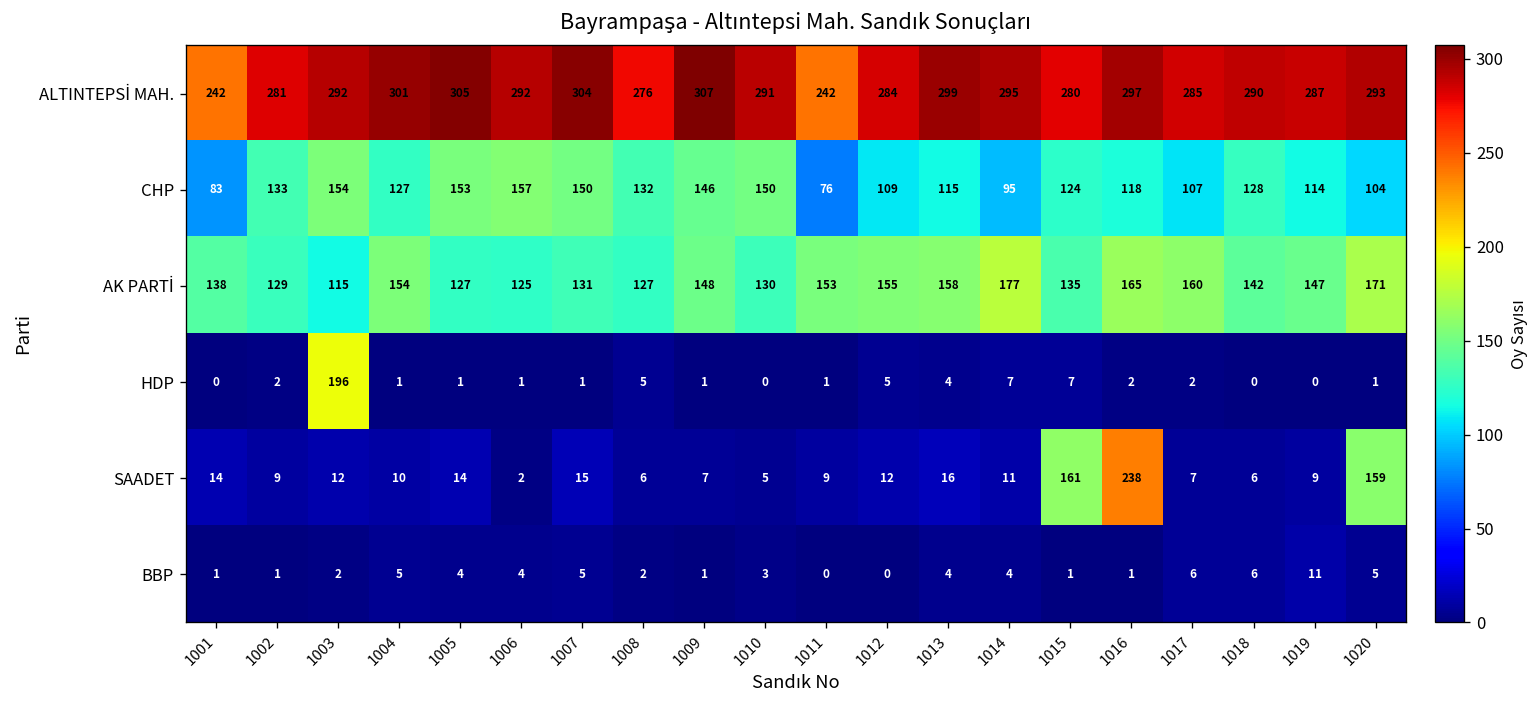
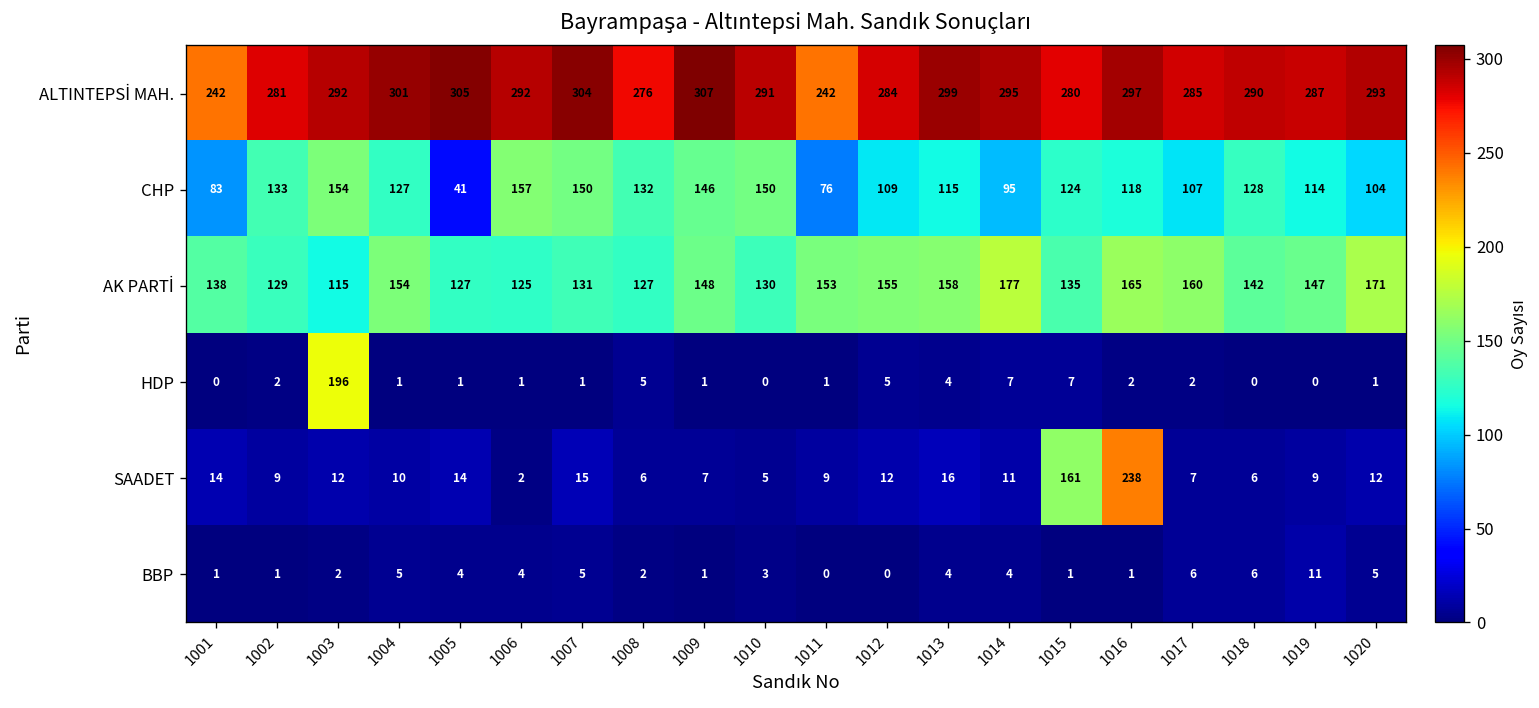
  {
    "ALTINTEPSİ MAH.": {
      "1001": 242,
      "1002": 281,
      "1003": 292,
      "1004": 301,
      "1005": 305,
      "1006": 292,
      "1007": 304,
      "1008": 276,
      "1009": 307,
      "1010": 291,
      "1011": 242,
      "1012": 284,
      "1013": 299,
      "1014": 295,
      "1015": 280,
      "1016": 297,
      "1017": 285,
      "1018": 290,
      "1019": 287,
      "1020": 293
    },
    "CHP": {
      "1001": 83,
      "1002": 133,
      "1003": 154,
      "1004": 127,
-     "1005": 153,
+     "1005": 41,
      "1006": 157,
      "1007": 150,
      "1008": 132,
      "1009": 146,
      "1010": 150,
      "1011": 76,
      "1012": 109,
      "1013": 115,
      "1014": 95,
      "1015": 124,
      "1016": 118,
      "1017": 107,
      "1018": 128,
      "1019": 114,
      "1020": 104
    },
    "AK PARTİ": {
      "1001": 138,
      "1002": 129,
      "1003": 115,
      "1004": 154,
      "1005": 127,
      "1006": 125,
      "1007": 131,
      "1008": 127,
      "1009": 148,
      "1010": 130,
      "1011": 153,
      "1012": 155,
      "1013": 158,
      "1014": 177,
      "1015": 135,
      "1016": 165,
      "1017": 160,
      "1018": 142,
      "1019": 147,
      "1020": 171
    },
    "HDP": {
      "1001": 0,
      "1002": 2,
      "1003": 196,
      "1004": 1,
      "1005": 1,
      "1006": 1,
      "1007": 1,
      "1008": 5,
      "1009": 1,
      "1010": 0,
      "1011": 1,
      "1012": 5,
      "1013": 4,
      "1014": 7,
      "1015": 7,
      "1016": 2,
      "1017": 2,
      "1018": 0,
      "1019": 0,
      "1020": 1
    },
    "SAADET": {
      "1001": 14,
      "1002": 9,
      "1003": 12,
      "1004": 10,
      "1005": 14,
      "1006": 2,
      "1007": 15,
      "1008": 6,
      "1009": 7,
      "1010": 5,
      "1011": 9,
      "1012": 12,
      "1013": 16,
      "1014": 11,
      "1015": 161,
      "1016": 238,
      "1017": 7,
      "1018": 6,
      "1019": 9,
-     "1020": 159
+     "1020": 12
    },
    "BBP": {
      "1001": 1,
      "1002": 1,
      "1003": 2,
      "1004": 5,
      "1005": 4,
      "1006": 4,
      "1007": 5,
      "1008": 2,
      "1009": 1,
      "1010": 3,
      "1011": 0,
      "1012": 0,
      "1013": 4,
      "1014": 4,
      "1015": 1,
      "1016": 1,
      "1017": 6,
      "1018": 6,
      "1019": 11,
      "1020": 5
    }
  }
